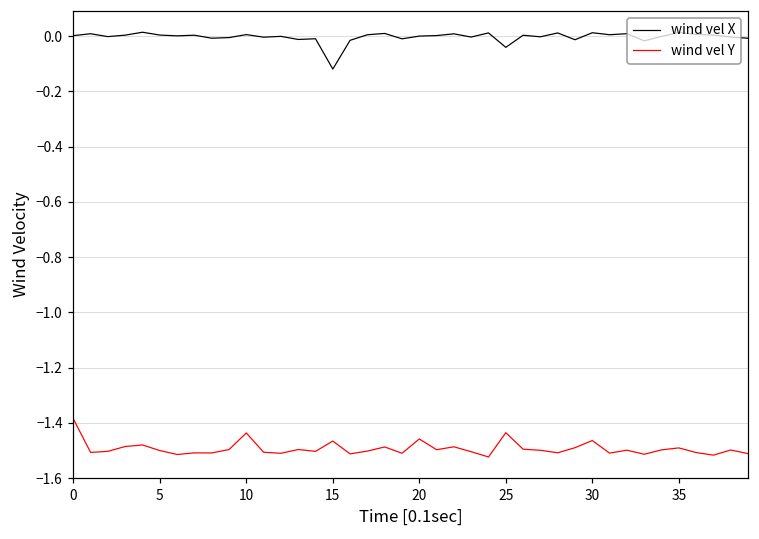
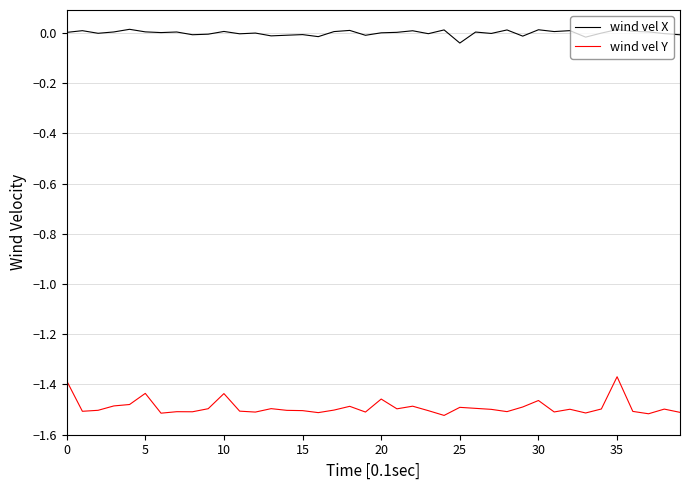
  {
    "wind vel X": {
      "0": 0.00,
      "5": 0.00,
      "10": 0.01,
-     "15": -0.12,
+     "15": -0.01,
      "20": 0.00,
      "25": -0.04,
      "30": 0.01
    },
    "wind vel Y": {
      "0": -1.39,
-     "5": -1.50,
+     "5": -1.44,
      "10": -1.44,
-     "15": -1.47,
+     "15": -1.50,
      "20": -1.46,
-     "25": -1.44,
+     "25": -1.49,
      "30": -1.46,
-     "35": -1.49
+     "35": -1.37
    }
  }
